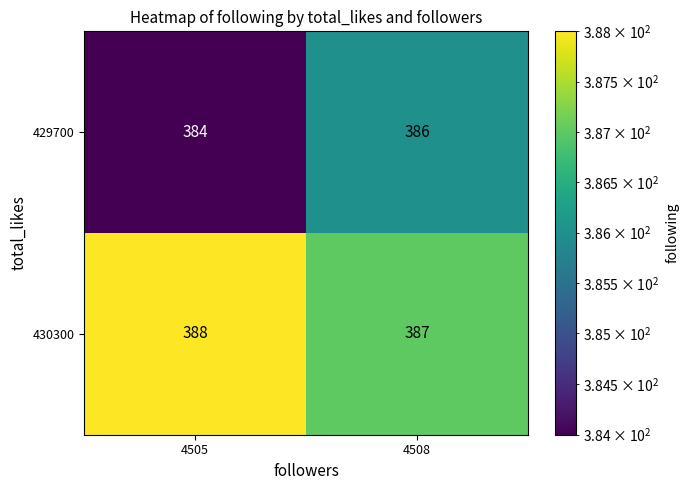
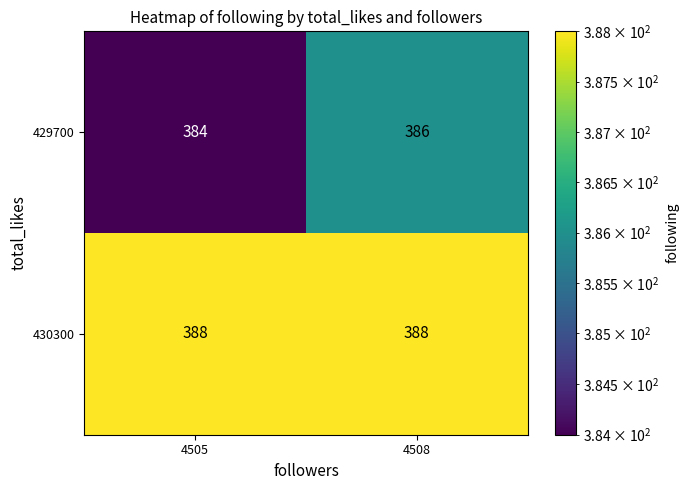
  {
    "429700": {
      "4505": 384,
      "4508": 386
    },
    "430300": {
      "4505": 388,
-     "4508": 387
+     "4508": 388
    }
  }
